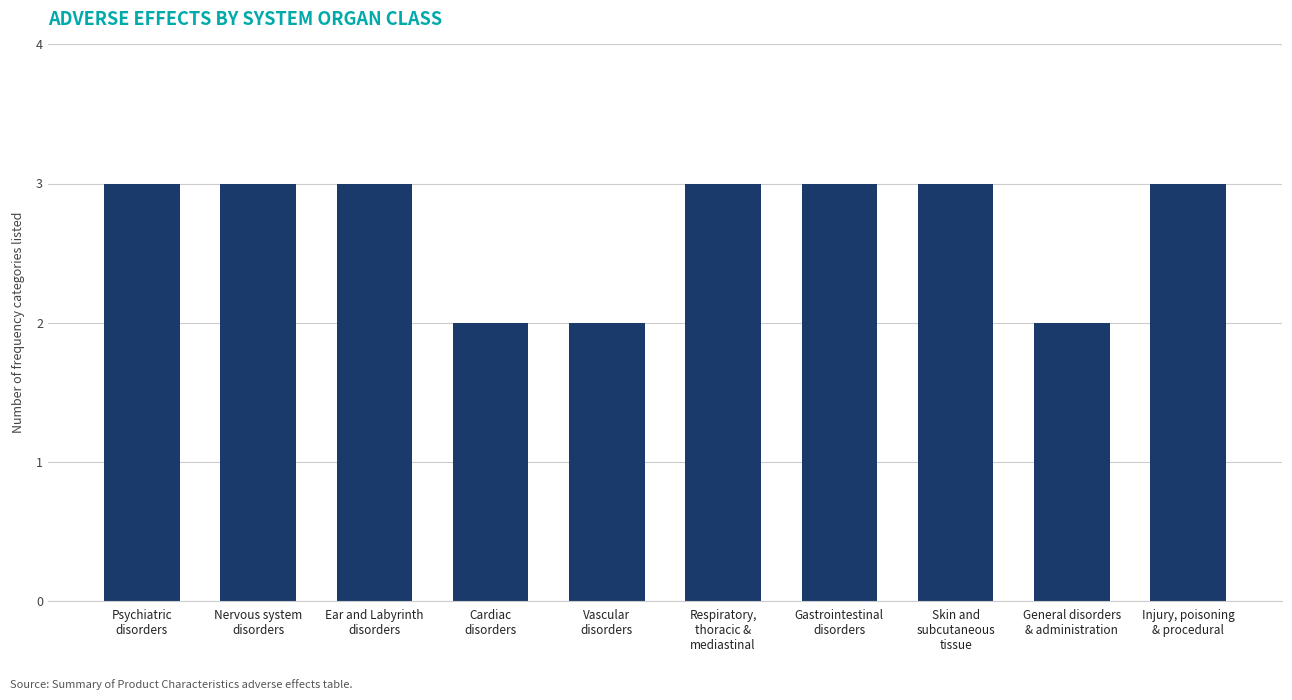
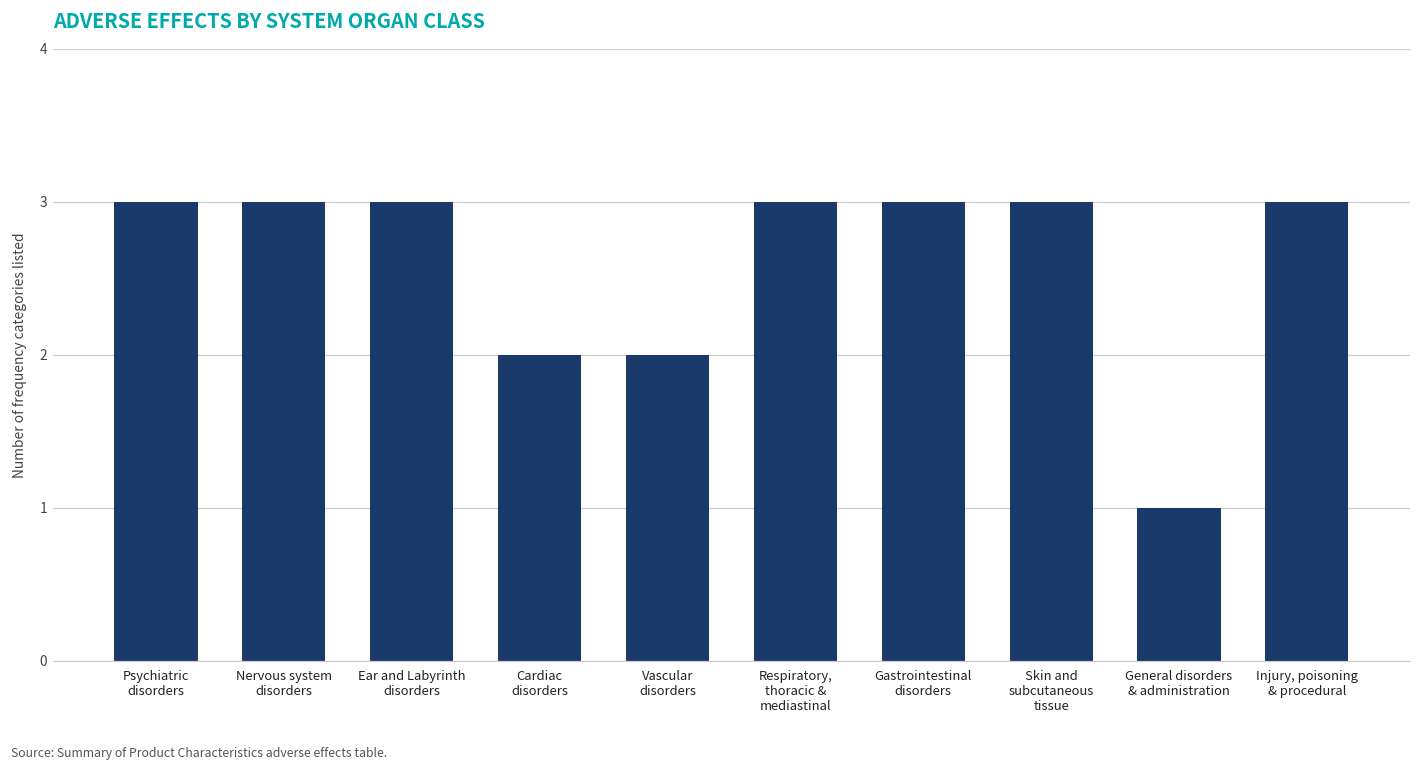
  {
    "Psychiatric disorders": 3,
    "Nervous system disorders": 3,
    "Ear and Labyrinth disorders": 3,
    "Cardiac disorders": 2,
    "Vascular disorders": 2,
    "Respiratory, thoracic & mediastinal": 3,
    "Gastrointestinal disorders": 3,
    "Skin and subcutaneous tissue": 3,
-   "General disorders & administration": 2,
+   "General disorders & administration": 1,
    "Injury, poisoning & procedural": 3
  }
